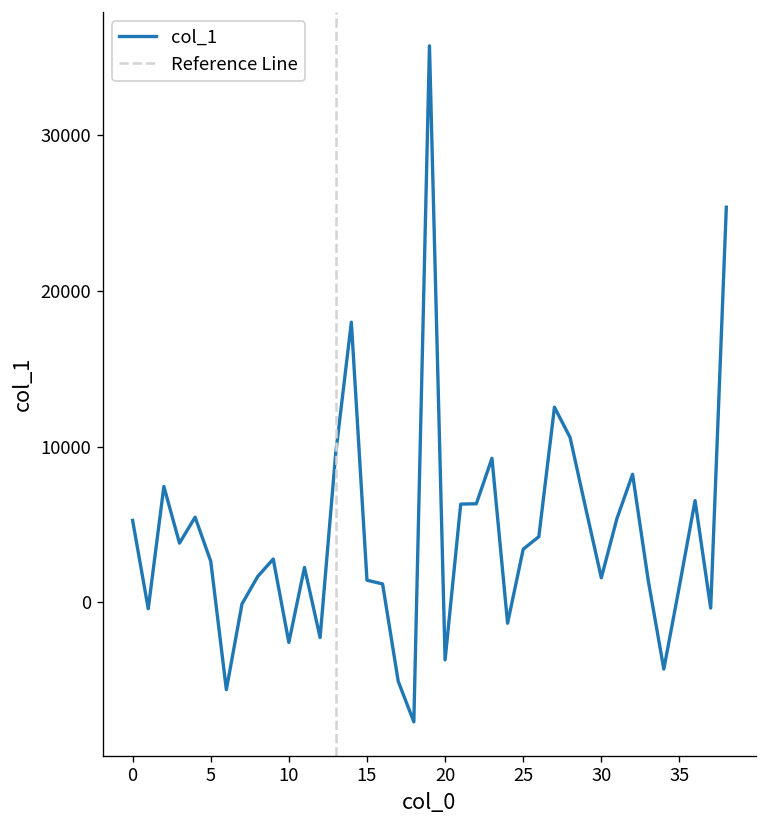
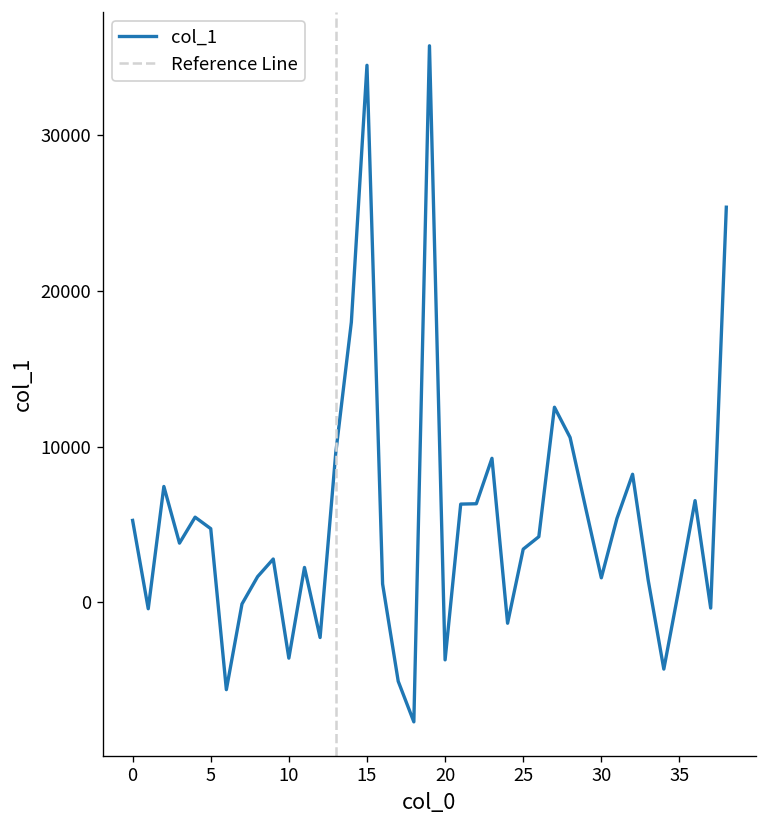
  {
    "0": 5300,
-   "5": 2600,
-   "10": -2600,
-   "15": 1400,
+   "5": 4700,
+   "10": -3600,
+   "15": 34500,
    "20": -3700,
    "25": 3400,
    "30": 1600,
    "35": 1100
  }
